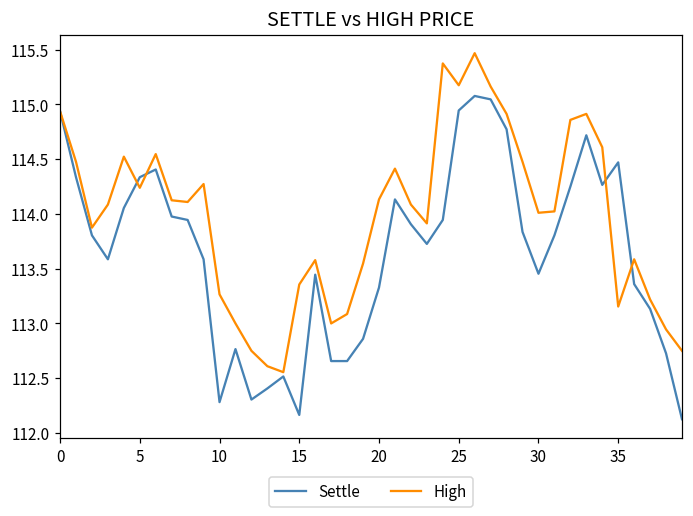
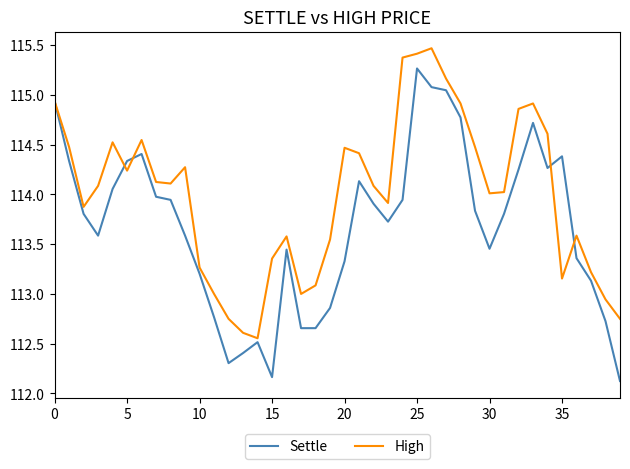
  {
    "Settle": {
      "5": 114.3,
-     "10": 112.3,
+     "10": 113.2,
      "15": 112.2,
      "20": 113.3,
-     "25": 114.9,
+     "25": 115.3,
      "30": 113.5,
-     "35": 114.5
+     "35": 114.4
    },
    "High": {
      "5": 114.2,
      "10": 113.3,
      "15": 113.4,
-     "20": 114.1,
-     "25": 115.2,
+     "20": 114.5,
+     "25": 115.4,
      "30": 114.0,
      "35": 113.2
    }
  }
